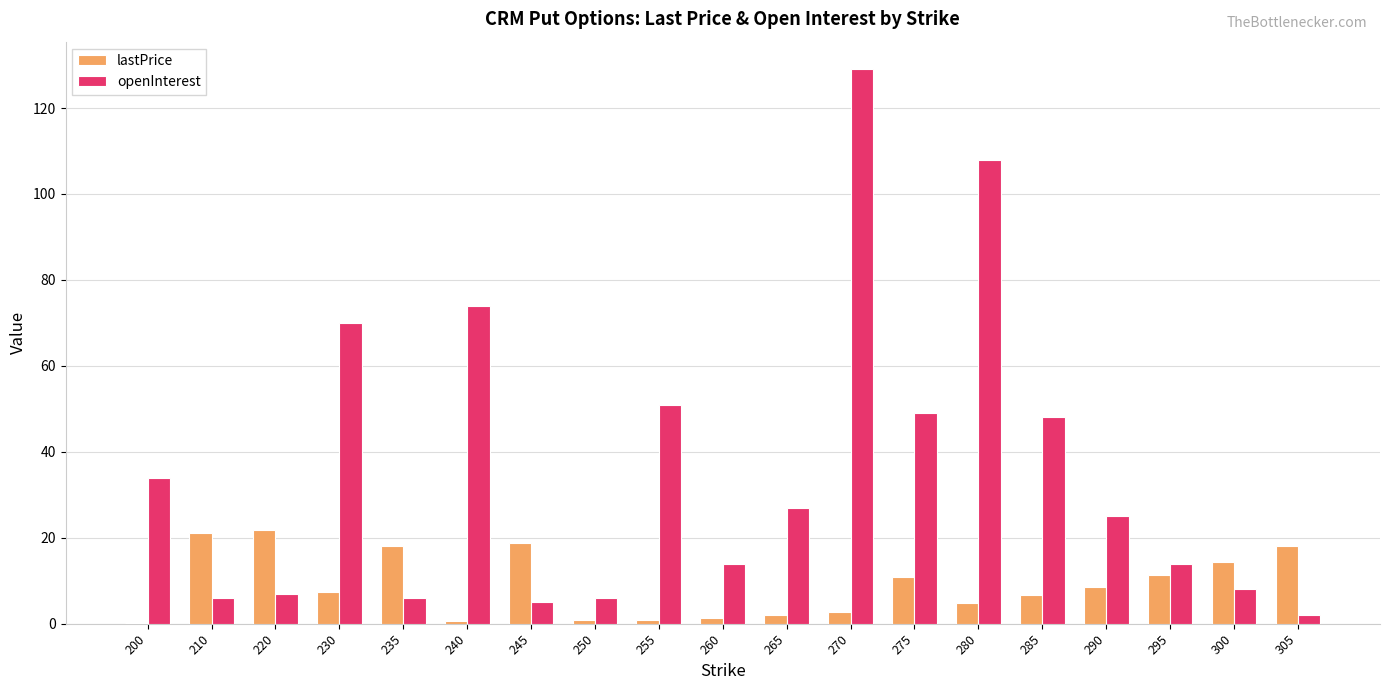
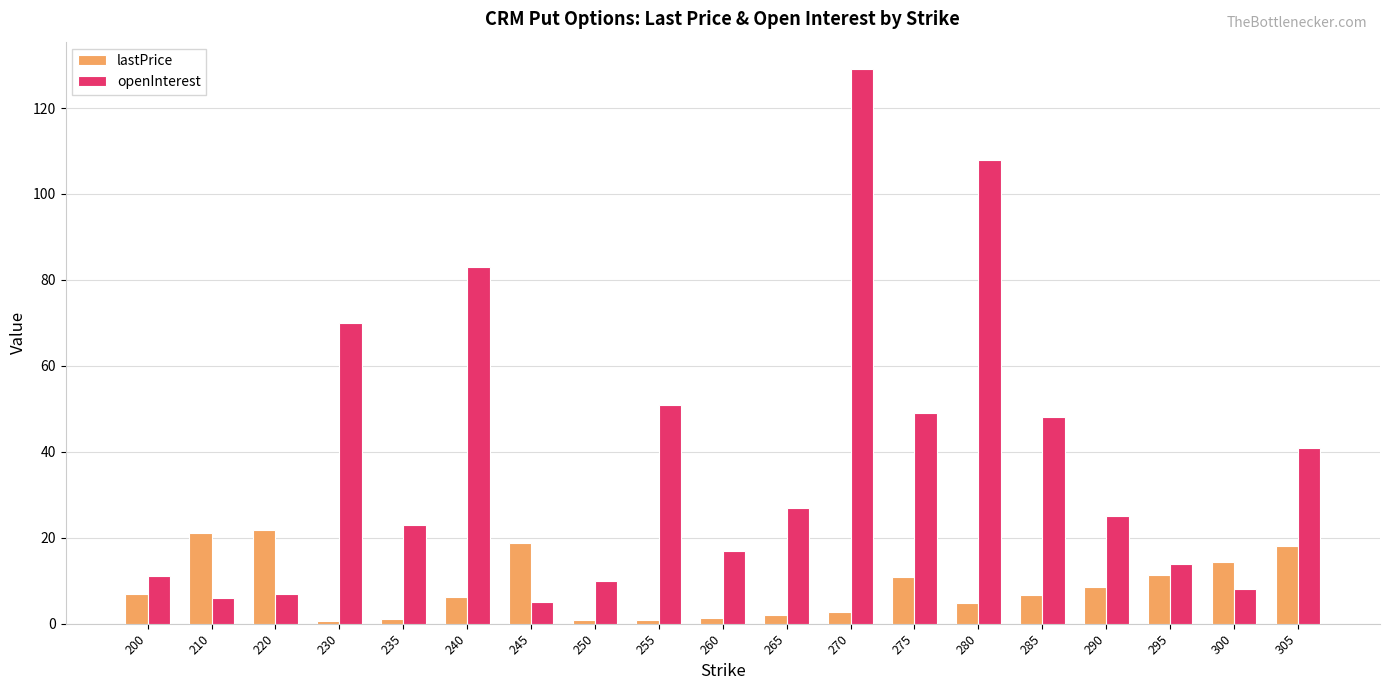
  {
    "lastPrice": {
-     "200": 0,
+     "200": 7,
      "210": 21,
      "220": 22,
-     "230": 7,
-     "235": 18,
-     "240": 1,
+     "230": 1,
+     "235": 1,
+     "240": 6,
      "245": 19,
      "250": 1,
      "255": 1,
      "260": 1,
      "265": 2,
      "270": 3,
      "275": 11,
      "280": 5,
      "285": 7,
      "290": 9,
      "295": 11,
      "300": 14,
      "305": 18
    },
    "openInterest": {
-     "200": 34,
+     "200": 11,
      "210": 6,
      "220": 7,
      "230": 70,
-     "235": 6,
-     "240": 74,
+     "235": 23,
+     "240": 83,
      "245": 5,
-     "250": 6,
+     "250": 10,
      "255": 51,
-     "260": 14,
+     "260": 17,
      "265": 27,
      "270": 129,
      "275": 49,
      "280": 108,
      "285": 48,
      "290": 25,
      "295": 14,
      "300": 8,
-     "305": 2
+     "305": 41
    }
  }
